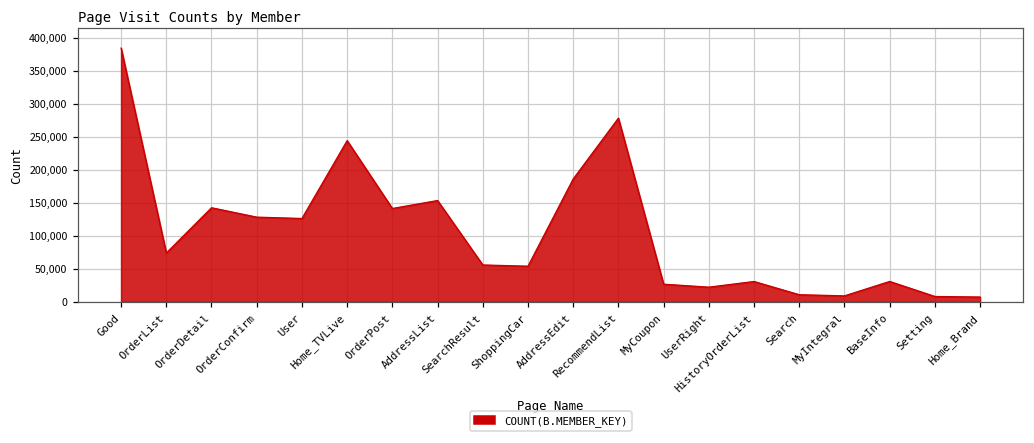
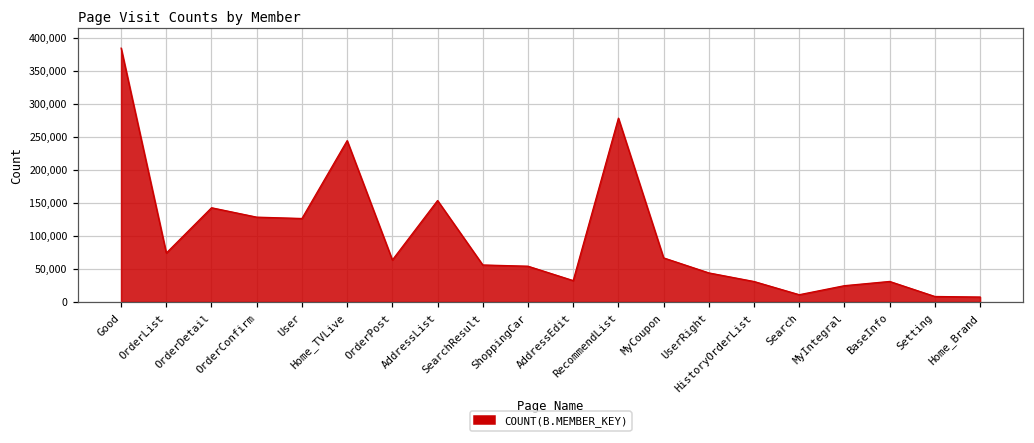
  {
    "Good": "380,000",
    "OrderList": "70,000",
    "OrderDetail": "140,000",
    "OrderConfirm": "130,000",
    "User": "130,000",
    "Home_TVLive": "240,000",
-   "OrderPost": "140,000",
+   "OrderPost": "60,000",
    "AddressList": "150,000",
    "SearchResult": "60,000",
    "ShoppingCar": "50,000",
-   "AddressEdit": "190,000",
+   "AddressEdit": "30,000",
    "RecommendList": "280,000",
-   "MyCoupon": "30,000",
-   "UserRight": "20,000",
+   "MyCoupon": "70,000",
+   "UserRight": "40,000",
    "HistoryOrderList": "30,000",
    "Search": "10,000",
-   "MyIntegral": "10,000",
+   "MyIntegral": "20,000",
    "BaseInfo": "30,000",
    "Setting": "10,000",
    "Home_Brand": "10,000"
  }
